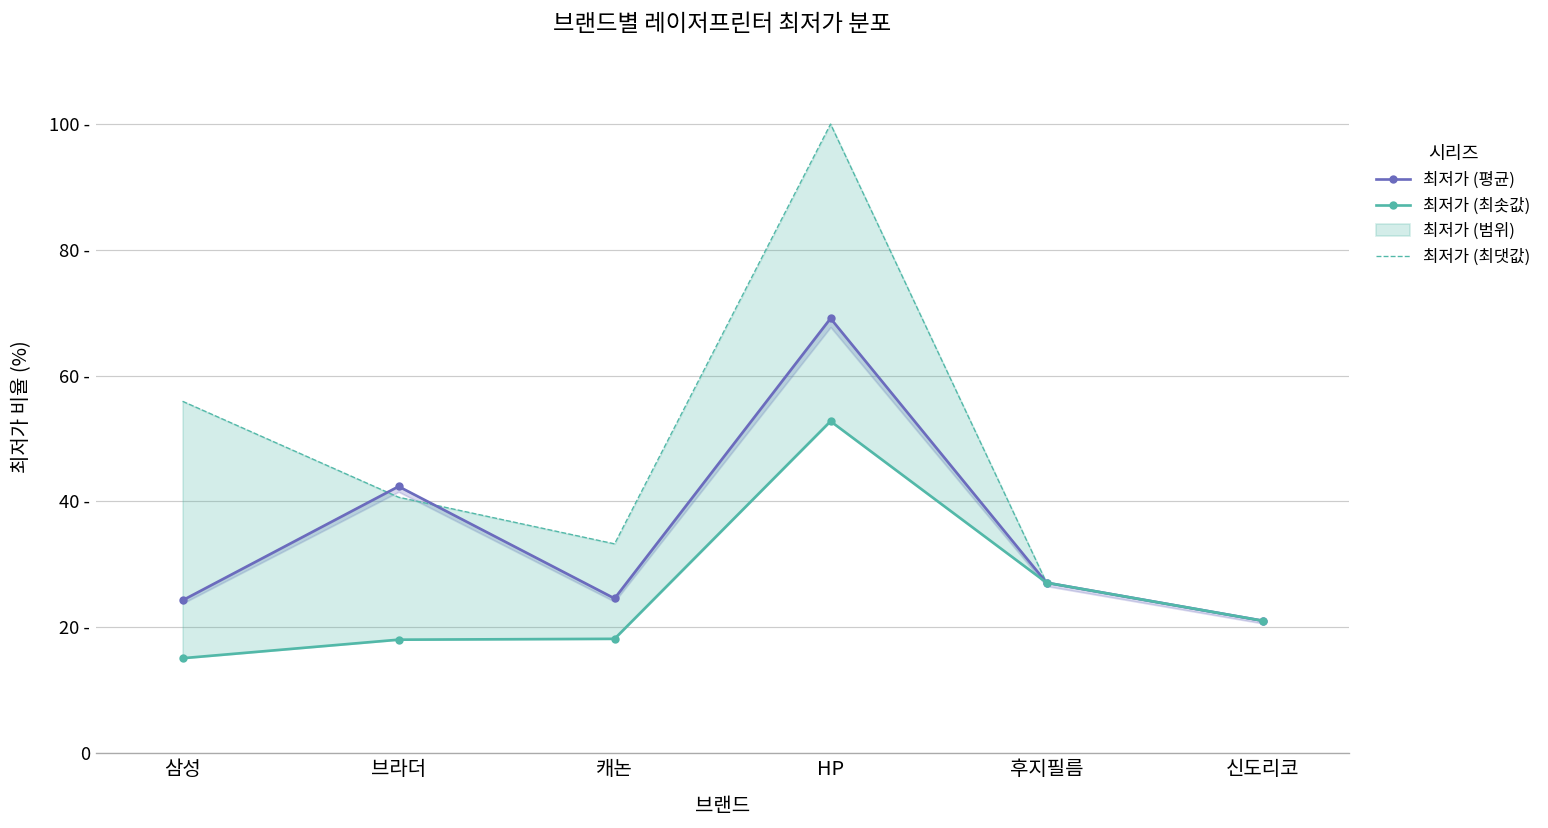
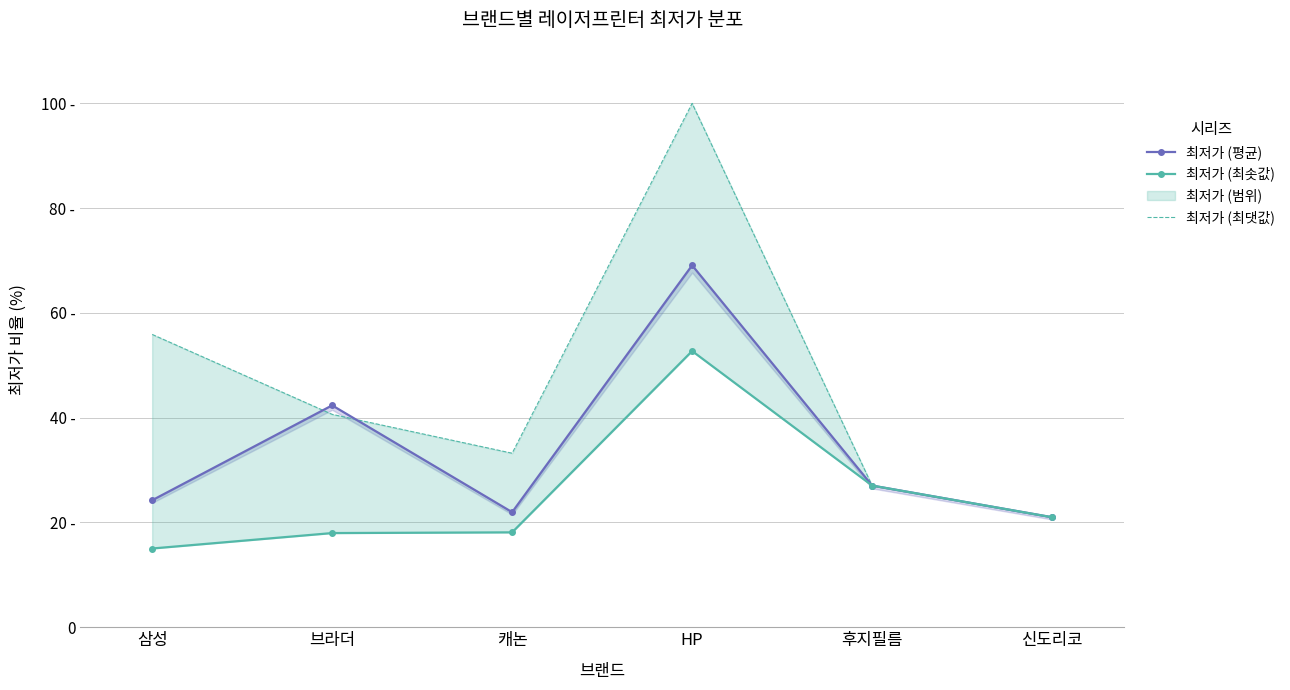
  {
    "최저가 (평균)": {
      "삼성": "24 -",
      "브라더": "42 -",
-     "캐논": "25 -",
+     "캐논": "22 -",
      "HP": "69 -"
    }
  }
